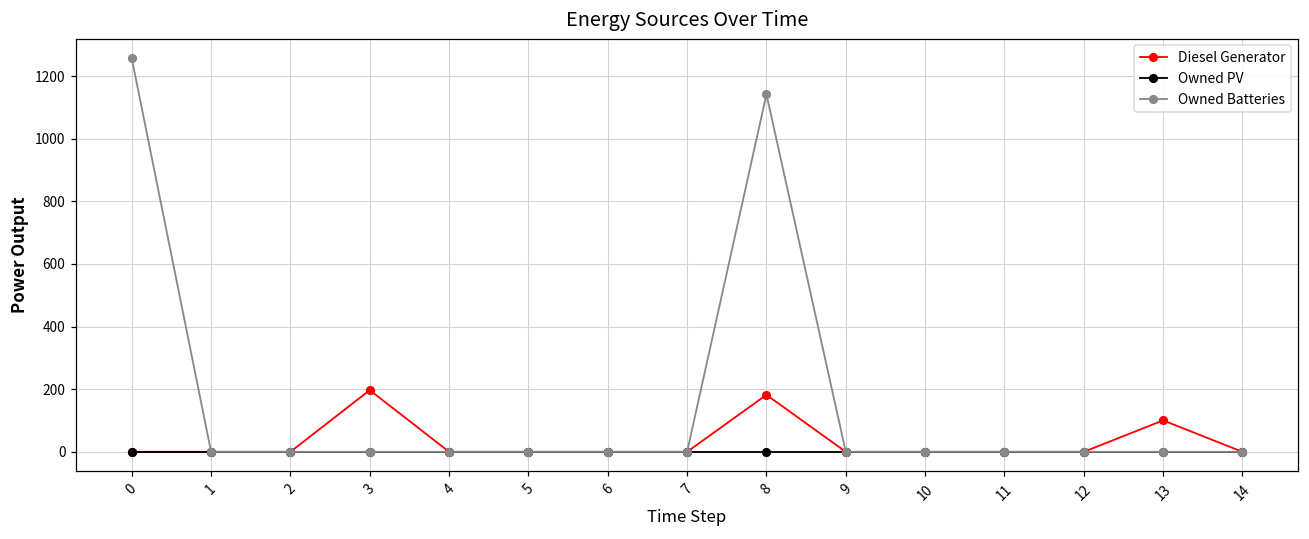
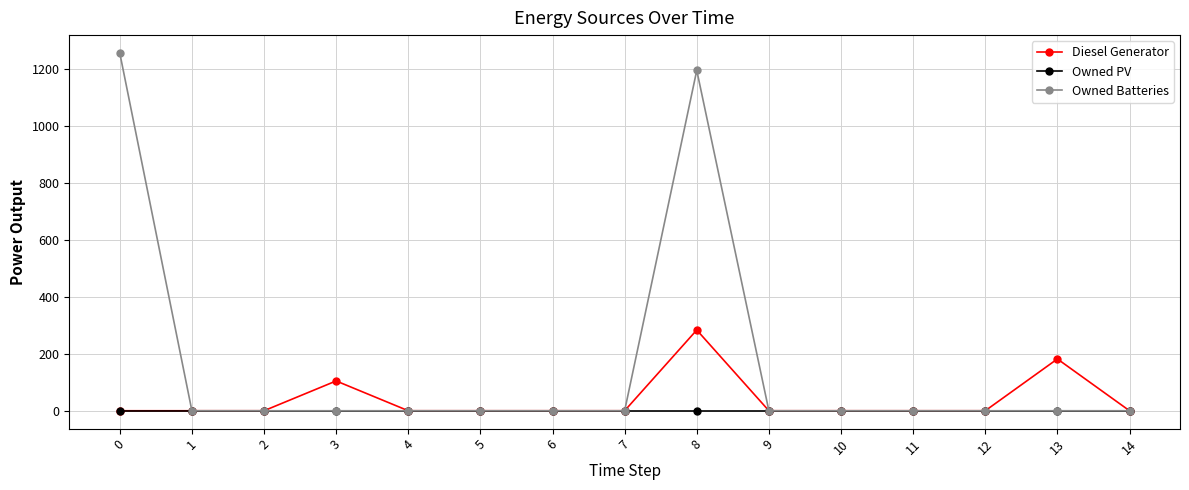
  {
    "Diesel Generator": {
-     "3": 200,
-     "8": 180,
-     "13": 100
+     "3": 100,
+     "8": 280,
+     "13": 180
    },
    "Owned PV": {
      "8": 0
    },
    "Owned Batteries": {
      "0": 1260,
-     "8": 1140
+     "8": 1200
    }
  }
